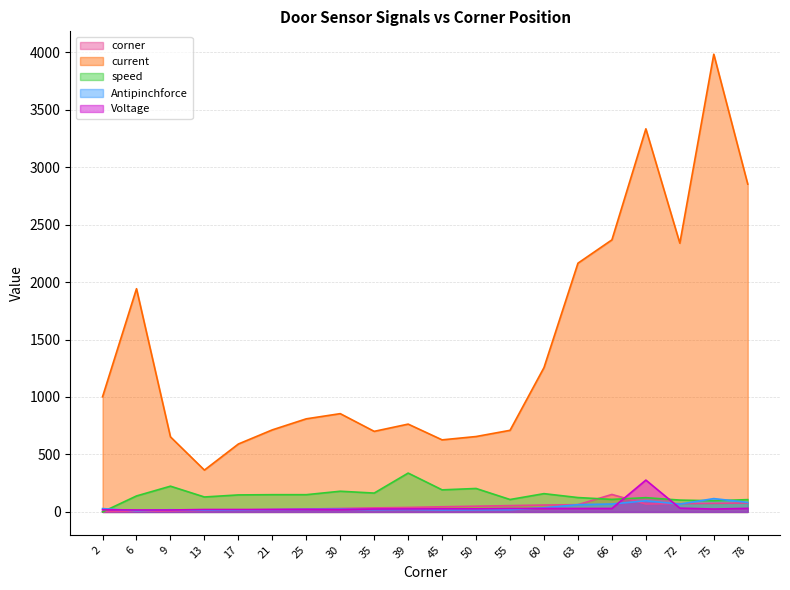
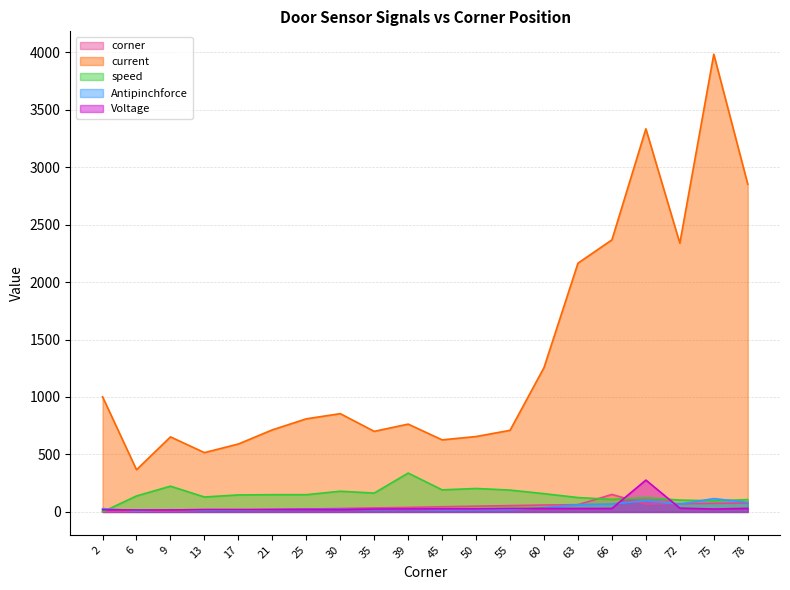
  {
    "corner": {
      "50": 50,
      "55": 60,
      "60": 60,
      "66": 150,
      "69": 70
    },
    "current": {
      "2": 1000,
-     "6": 1940,
+     "6": 370,
      "9": 650,
-     "13": 360,
+     "13": 520,
      "17": 590,
      "21": 710,
      "25": 810,
      "30": 860,
      "35": 700,
      "39": 760,
      "45": 630,
      "50": 660,
      "55": 710,
      "60": 1260,
      "63": 2160,
      "66": 2370,
      "69": 3330,
      "72": 2340,
      "75": 3980,
      "78": 2850
    },
    "speed": {
      "6": 140,
      "9": 220,
      "13": 130,
      "17": 150,
      "21": 150,
      "25": 150,
      "30": 180,
      "35": 160,
      "39": 340,
      "45": 190,
      "50": 200,
-     "55": 110,
+     "55": 190,
      "60": 160,
      "63": 130,
      "66": 110,
      "69": 120,
      "72": 100,
      "78": 110
    },
    "Antipinchforce": {
      "66": 70,
      "69": 100
    },
    "Voltage": {
      "63": 30,
      "66": 30,
      "69": 280,
      "72": 30,
      "75": 30,
      "78": 30
    }
  }
